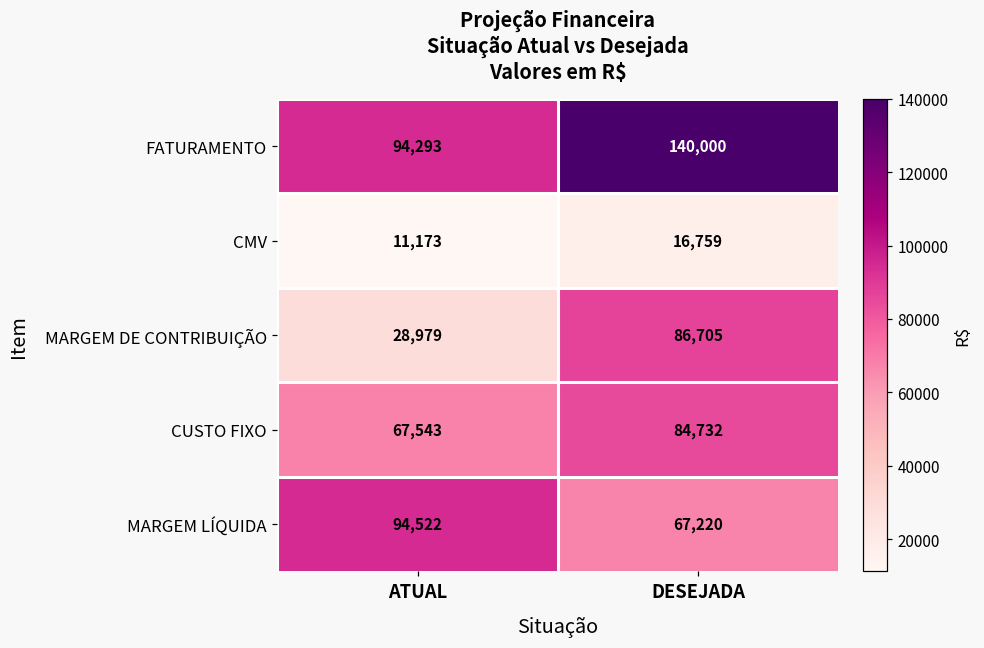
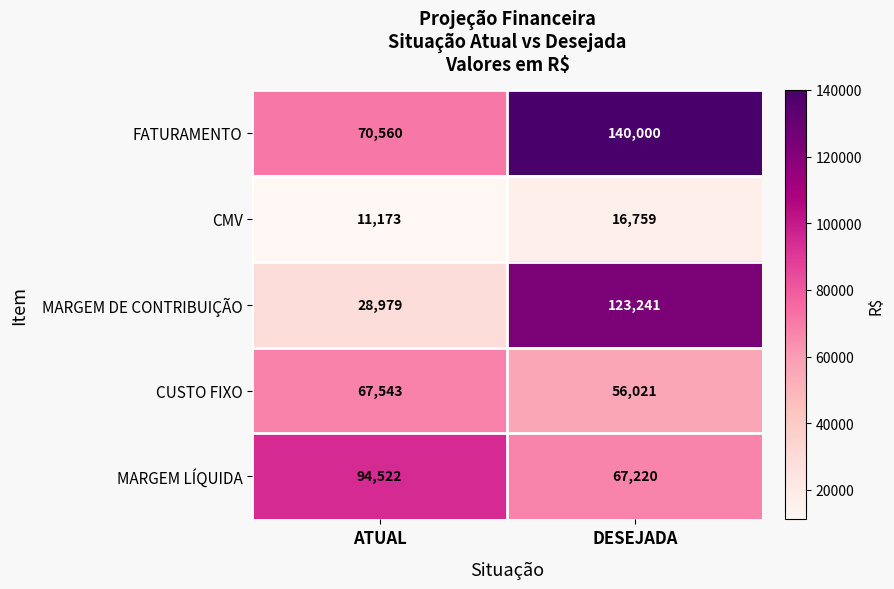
  {
    "FATURAMENTO": {
-     "ATUAL": "94,293",
+     "ATUAL": "70,560",
      "DESEJADA": "140,000"
    },
    "CMV": {
      "ATUAL": "11,173",
      "DESEJADA": "16,759"
    },
    "MARGEM DE CONTRIBUIÇÃO": {
      "ATUAL": "28,979",
-     "DESEJADA": "86,705"
+     "DESEJADA": "123,241"
    },
    "CUSTO FIXO": {
      "ATUAL": "67,543",
-     "DESEJADA": "84,732"
+     "DESEJADA": "56,021"
    },
    "MARGEM LÍQUIDA": {
      "ATUAL": "94,522",
      "DESEJADA": "67,220"
    }
  }
